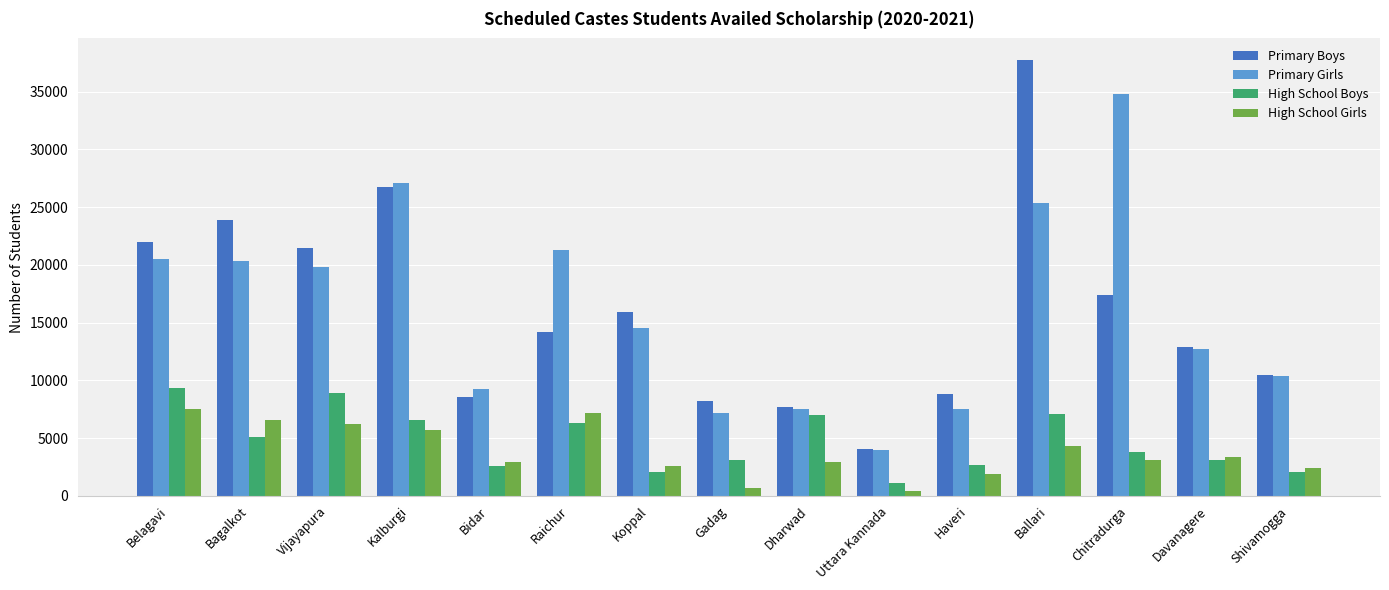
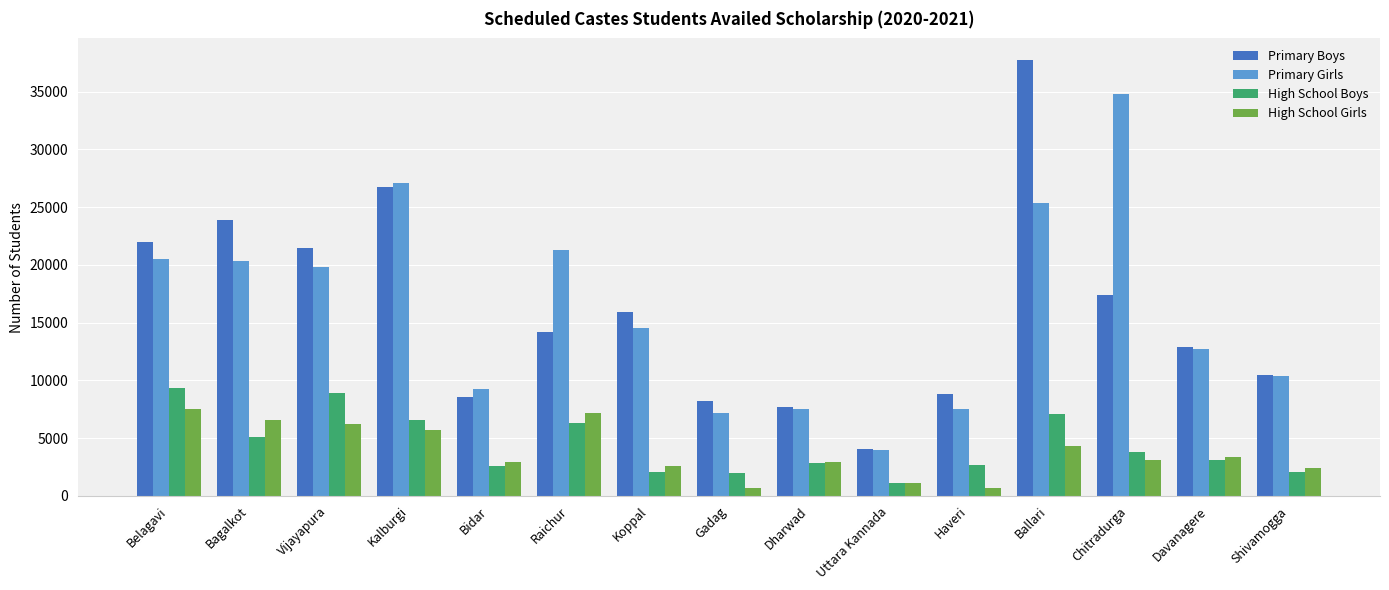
  {
    "High School Boys": {
      "Belagavi": 9400,
      "Bagalkot": 5100,
      "Vijayapura": 8900,
      "Kalburgi": 6600,
      "Bidar": 2500,
      "Raichur": 6300,
      "Koppal": 2100,
-     "Gadag": 3100,
-     "Dharwad": 7000,
+     "Gadag": 1900,
+     "Dharwad": 2800,
      "Uttara Kannada": 1100,
      "Haveri": 2700,
      "Ballari": 7100,
      "Chitradurga": 3800,
      "Davanagere": 3100,
      "Shivamogga": 2100
    },
    "High School Girls": {
      "Belagavi": 7500,
      "Bagalkot": 6600,
      "Vijayapura": 6200,
      "Kalburgi": 5700,
      "Bidar": 2900,
      "Raichur": 7200,
      "Koppal": 2500,
      "Gadag": 600,
      "Dharwad": 2900,
-     "Uttara Kannada": 400,
-     "Haveri": 1900,
+     "Uttara Kannada": 1100,
+     "Haveri": 700,
      "Ballari": 4300,
      "Chitradurga": 3100,
      "Davanagere": 3400,
      "Shivamogga": 2400
    }
  }
